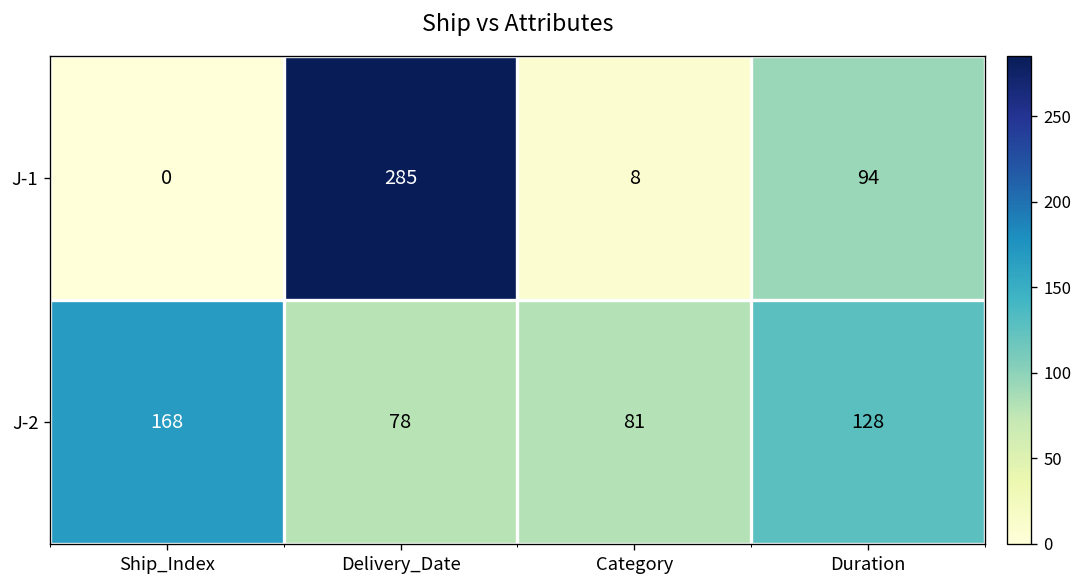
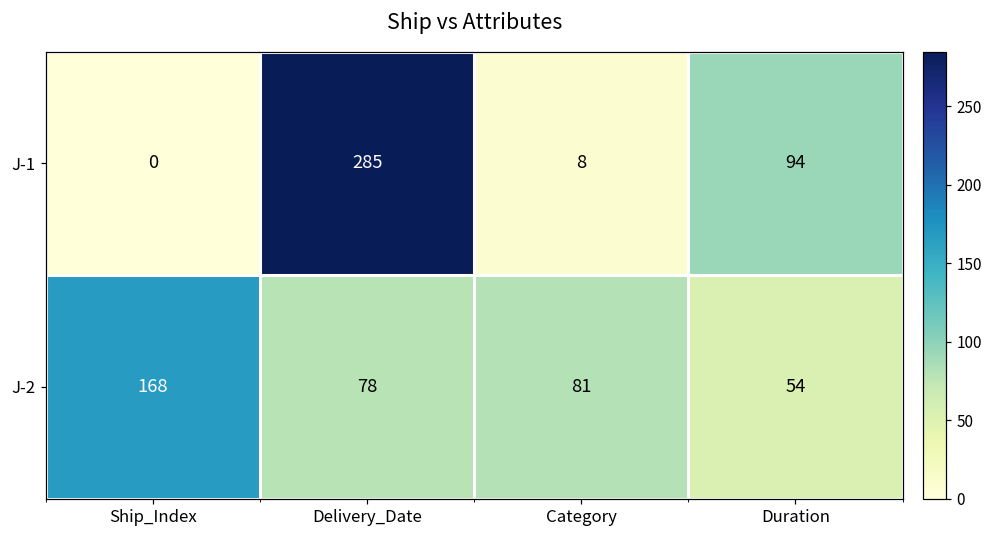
  {
    "J-1": {
      "Ship_Index": 0,
      "Delivery_Date": 285,
      "Category": 8,
      "Duration": 94
    },
    "J-2": {
      "Ship_Index": 168,
      "Delivery_Date": 78,
      "Category": 81,
-     "Duration": 128
+     "Duration": 54
    }
  }
